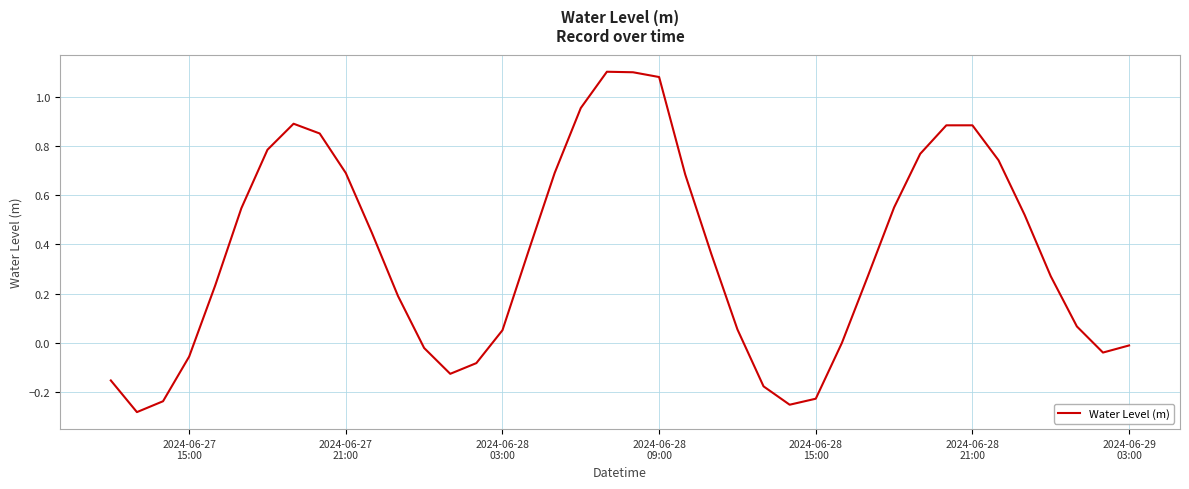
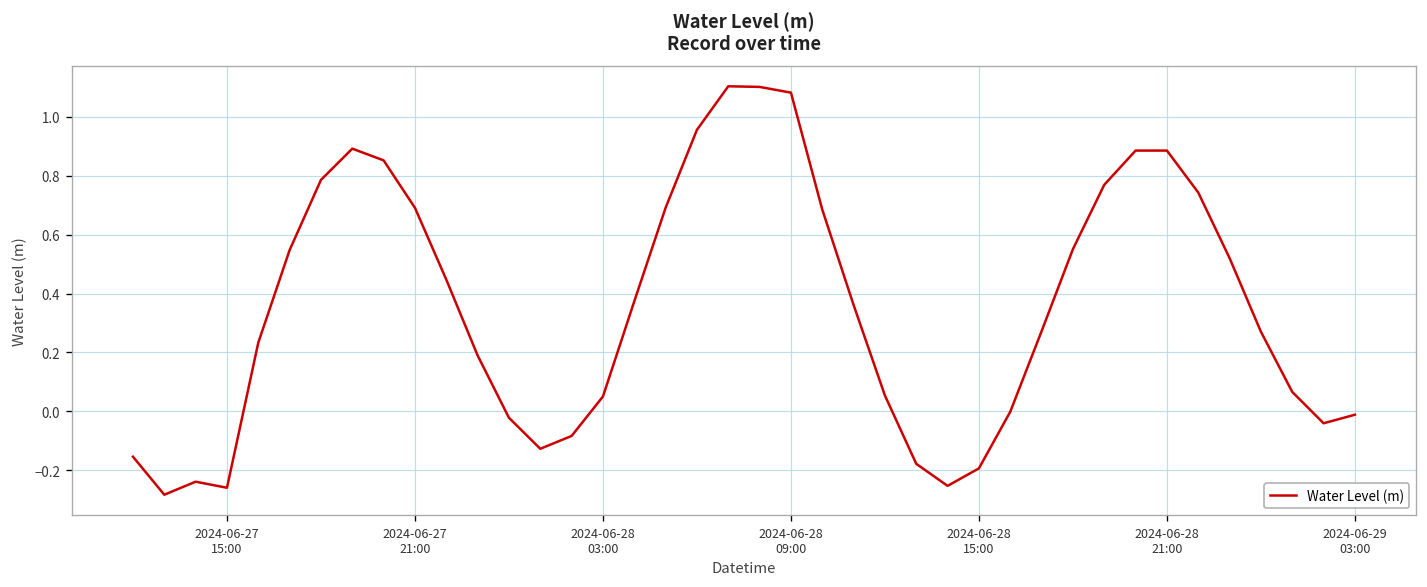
  {
-   "2024-06-27 15:00": -0.06,
+   "2024-06-27 15:00": -0.26,
    "2024-06-27 21:00": 0.69,
    "2024-06-28 03:00": 0.05,
    "2024-06-28 09:00": 1.08,
-   "2024-06-28 15:00": -0.23,
+   "2024-06-28 15:00": -0.19,
    "2024-06-28 21:00": 0.89,
    "2024-06-29 03:00": -0.01
  }
